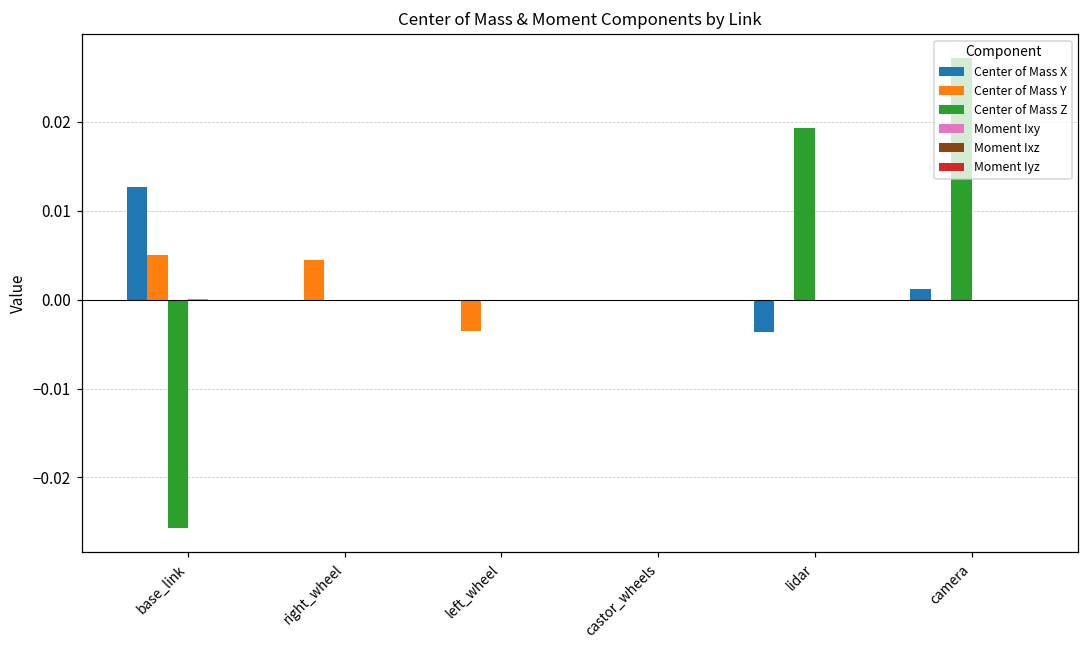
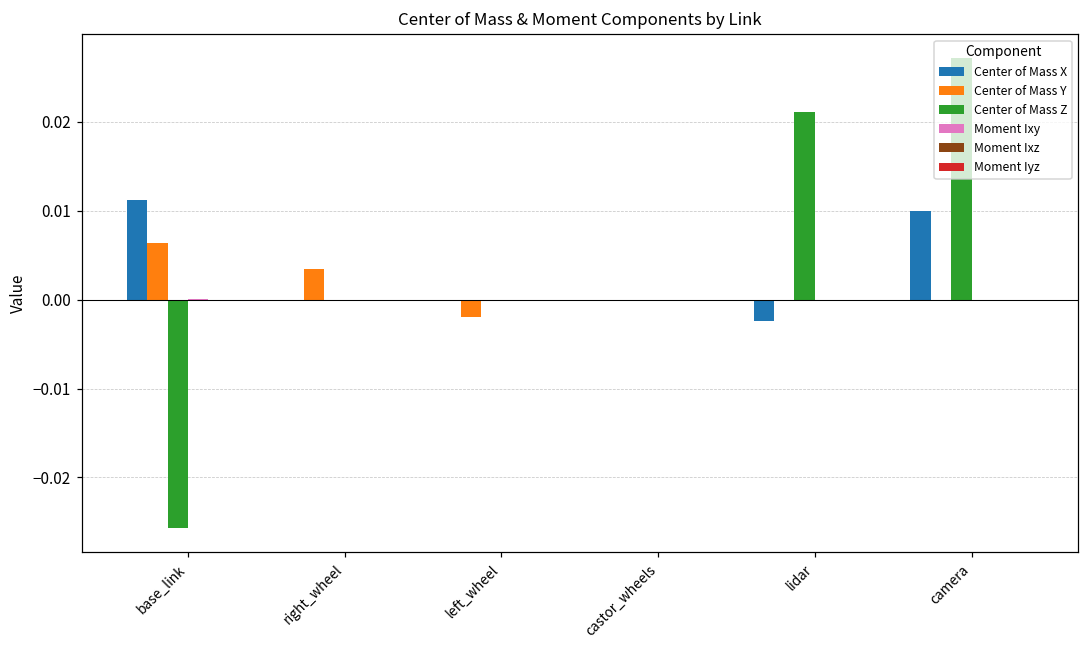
  {
    "Center of Mass X": {
-     "base_link": 0.013,
-     "lidar": -0.004,
-     "camera": 0.001
+     "base_link": 0.011,
+     "lidar": -0.002,
+     "camera": 0.010
    },
    "Center of Mass Y": {
-     "base_link": 0.005,
-     "right_wheel": 0.005,
-     "left_wheel": -0.004
+     "base_link": 0.006,
+     "right_wheel": 0.004,
+     "left_wheel": -0.002
    },
    "Center of Mass Z": {
      "base_link": -0.026,
-     "lidar": 0.019
+     "lidar": 0.021
    }
  }
